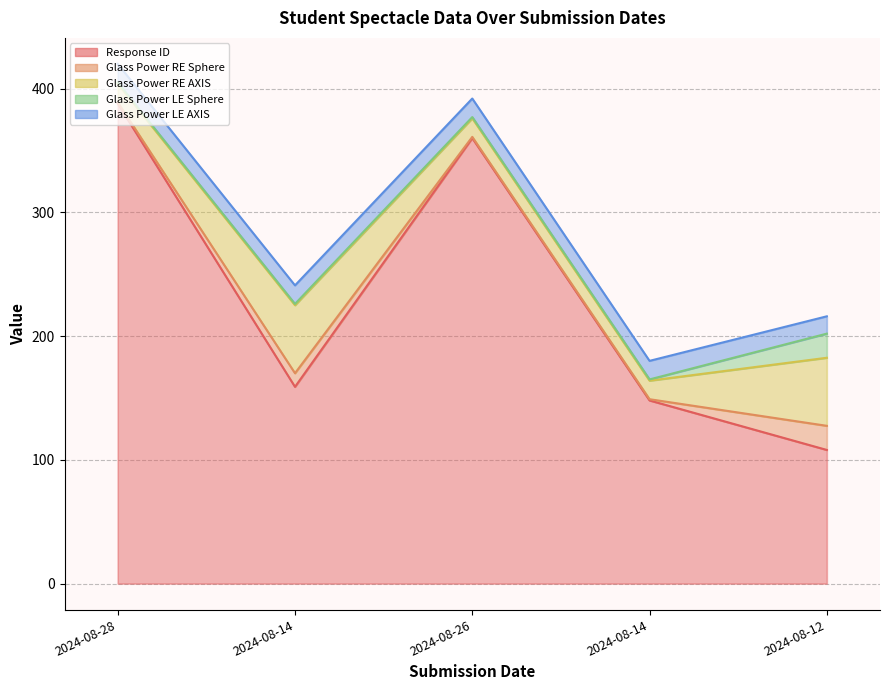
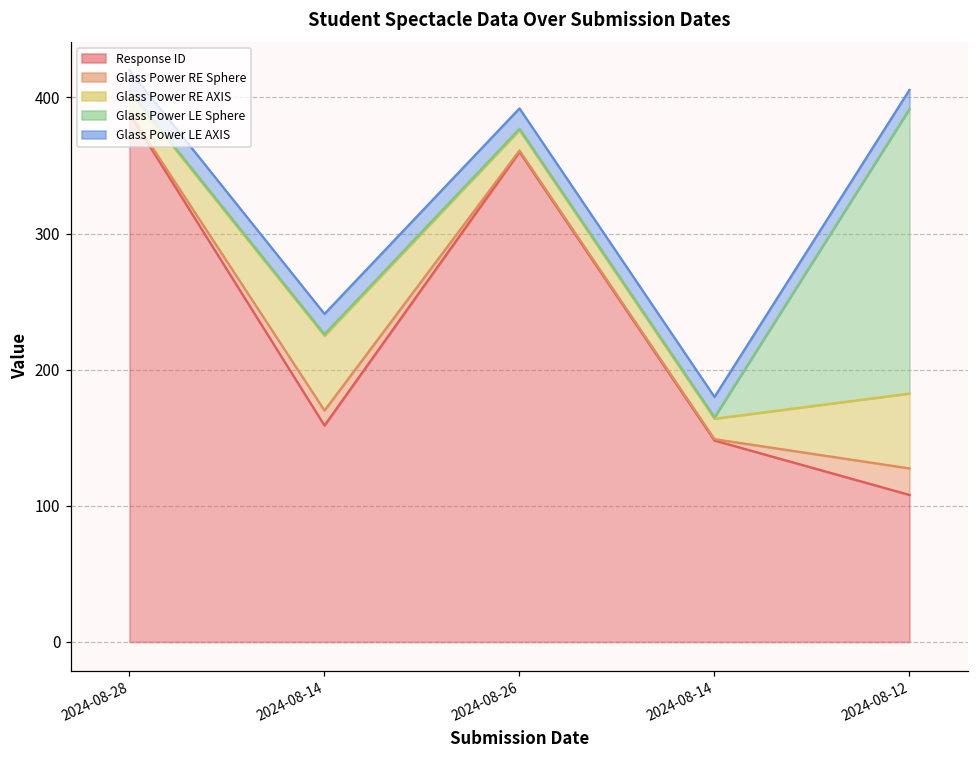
  {
    "Glass Power LE Sphere": {
-     "2024-08-12": 20
+     "2024-08-12": 209
    },
    "Glass Power LE AXIS": {
      "2024-08-26": 15,
      "2024-08-12": 14
    }
  }
